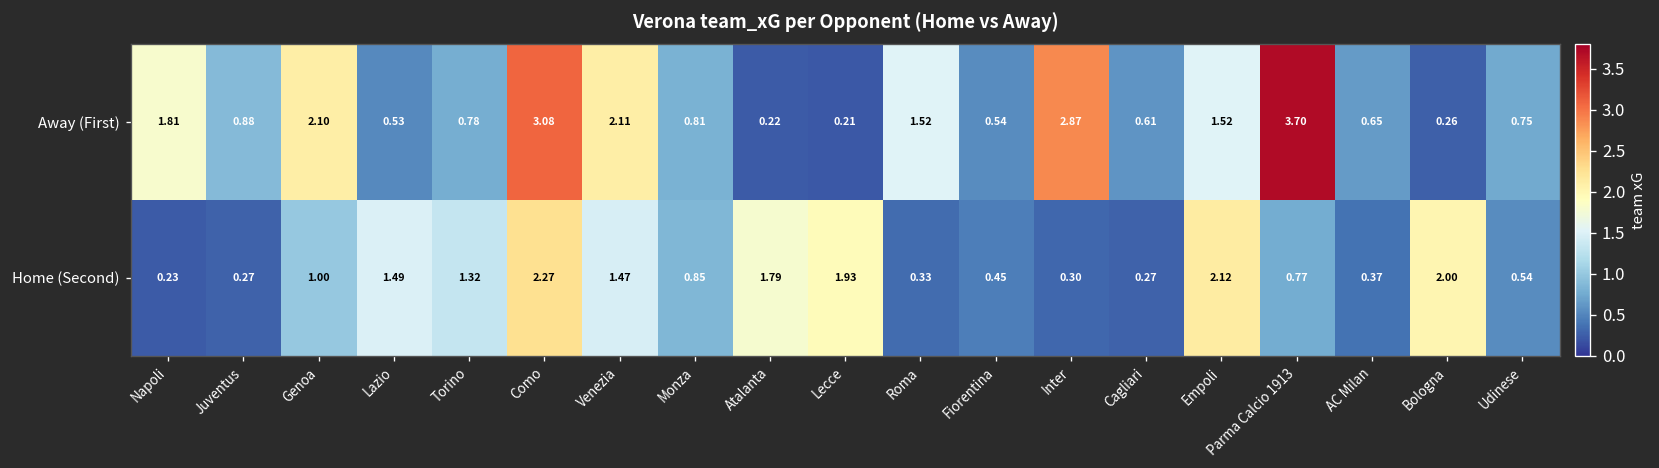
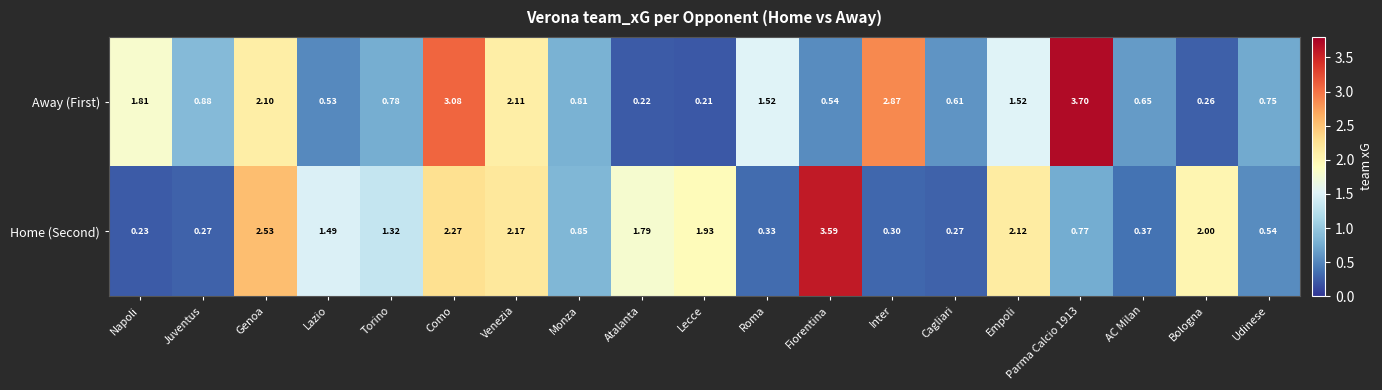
  {
    "Away (First)": {
      "Napoli": 1.81,
      "Juventus": 0.88,
      "Genoa": 2.10,
      "Lazio": 0.53,
      "Torino": 0.78,
      "Como": 3.08,
      "Venezia": 2.11,
      "Monza": 0.81,
      "Atalanta": 0.22,
      "Lecce": 0.21,
      "Roma": 1.52,
      "Fiorentina": 0.54,
      "Inter": 2.87,
      "Cagliari": 0.61,
      "Empoli": 1.52,
      "Parma Calcio 1913": 3.70,
      "AC Milan": 0.65,
      "Bologna": 0.26,
      "Udinese": 0.75
    },
    "Home (Second)": {
      "Napoli": 0.23,
      "Juventus": 0.27,
-     "Genoa": 1.00,
+     "Genoa": 2.53,
      "Lazio": 1.49,
      "Torino": 1.32,
      "Como": 2.27,
-     "Venezia": 1.47,
+     "Venezia": 2.17,
      "Monza": 0.85,
      "Atalanta": 1.79,
      "Lecce": 1.93,
      "Roma": 0.33,
-     "Fiorentina": 0.45,
+     "Fiorentina": 3.59,
      "Inter": 0.30,
      "Cagliari": 0.27,
      "Empoli": 2.12,
      "Parma Calcio 1913": 0.77,
      "AC Milan": 0.37,
      "Bologna": 2.00,
      "Udinese": 0.54
    }
  }
